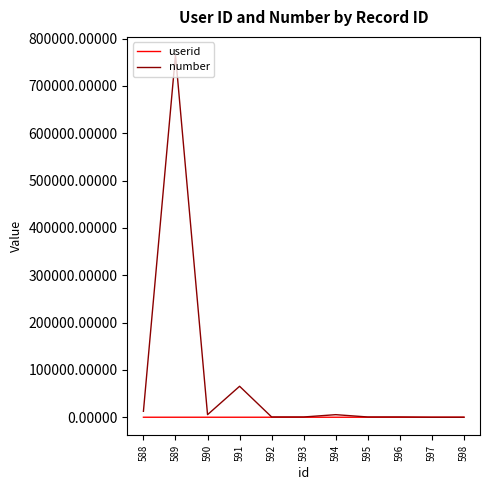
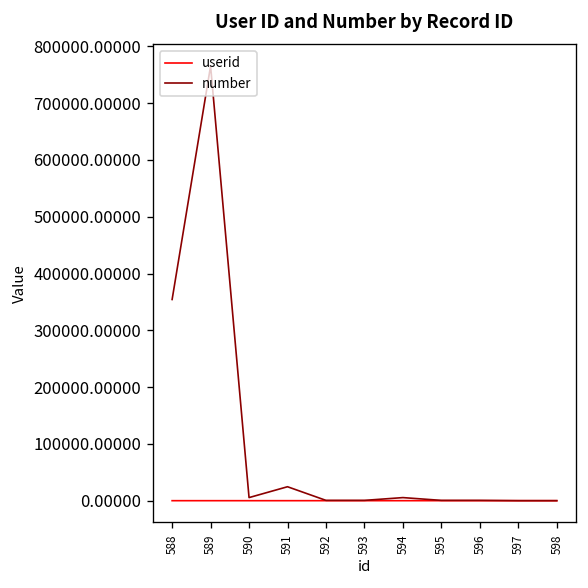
  {
    "userid": {
      "588": 0,
      "589": 0,
      "591": 0
    },
    "number": {
-     "588": 10000,
-     "591": 70000
+     "588": 350000,
+     "591": 20000
    }
  }
